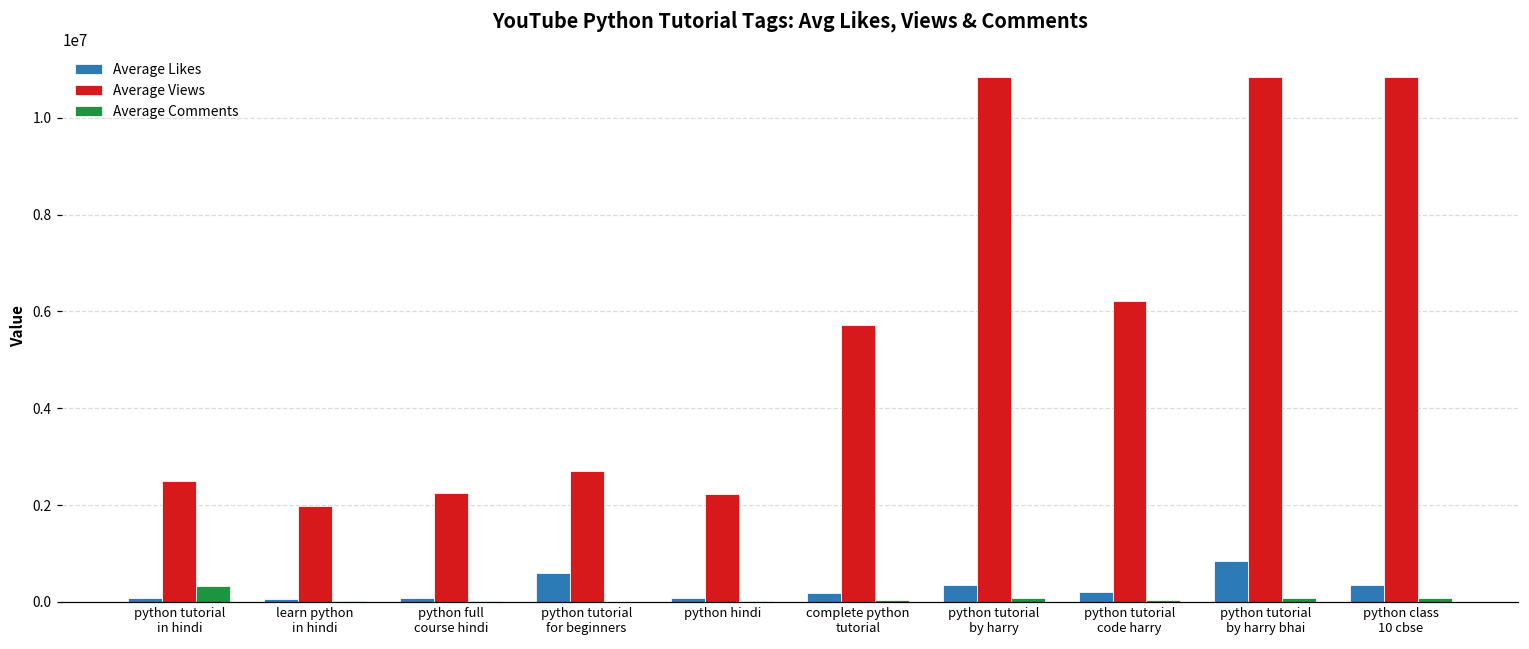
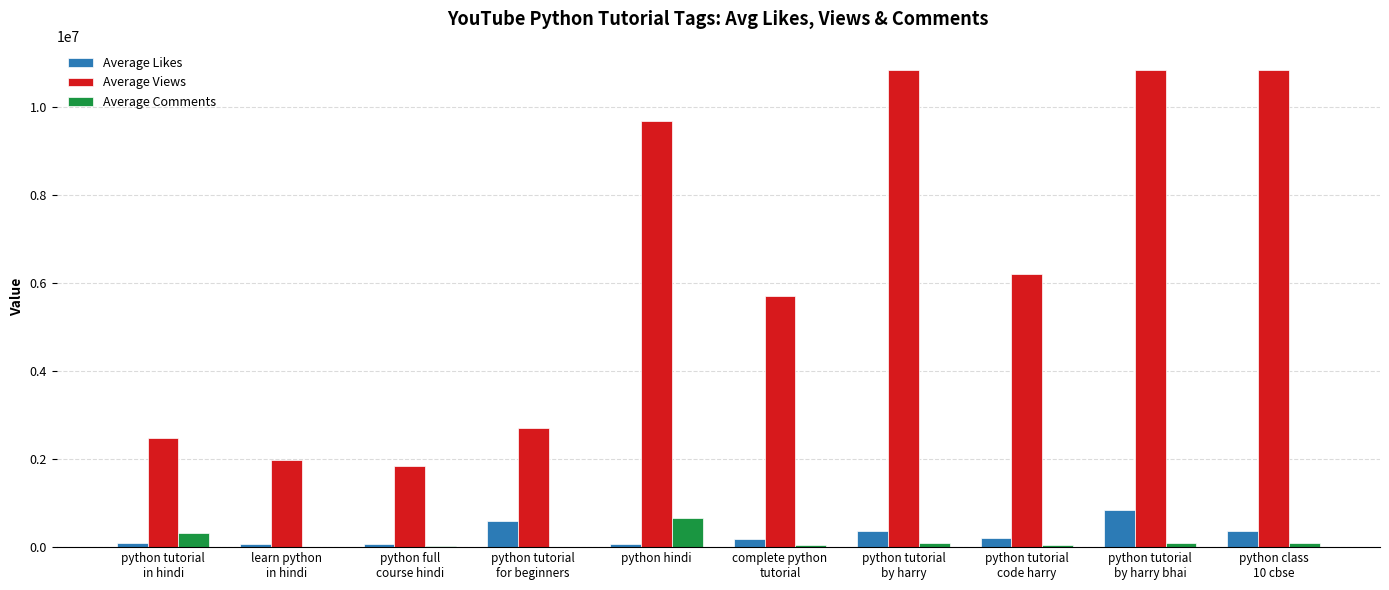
  {
    "Average Likes": {
      "python tutorial in hindi": 100000,
      "learn python in hindi": 100000,
      "python full course hindi": 100000,
      "python tutorial for beginners": 600000,
      "python hindi": 100000,
      "complete python tutorial": 200000,
      "python tutorial by harry": 400000,
      "python tutorial code harry": 200000,
      "python tutorial by harry bhai": 900000,
      "python class 10 cbse": 400000
    },
    "Average Views": {
      "python tutorial in hindi": 2500000,
      "learn python in hindi": 2000000,
-     "python full course hindi": 2200000,
+     "python full course hindi": 1900000,
      "python tutorial for beginners": 2700000,
-     "python hindi": 2200000,
+     "python hindi": 9700000,
      "complete python tutorial": 5700000,
      "python tutorial by harry": 10900000,
      "python tutorial code harry": 6200000,
      "python tutorial by harry bhai": 10900000,
      "python class 10 cbse": 10900000
    },
    "Average Comments": {
      "python tutorial in hindi": 300000,
-     "python hindi": 0,
+     "python hindi": 700000,
      "python tutorial by harry": 100000,
      "python tutorial by harry bhai": 100000,
      "python class 10 cbse": 100000
    }
  }
